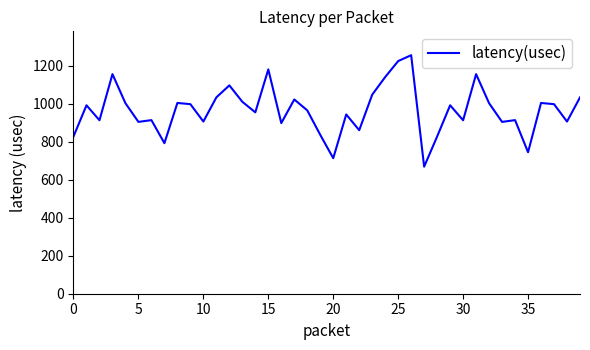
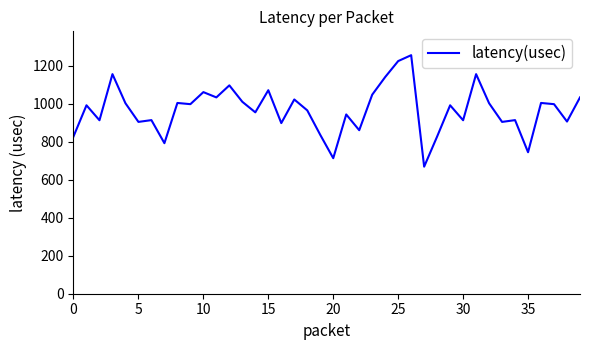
  {
    "0": 830,
    "5": 900,
-   "10": 910,
-   "15": 1180,
+   "10": 1060,
+   "15": 1070,
    "20": 710,
    "25": 1230,
    "30": 910,
    "35": 750
  }
